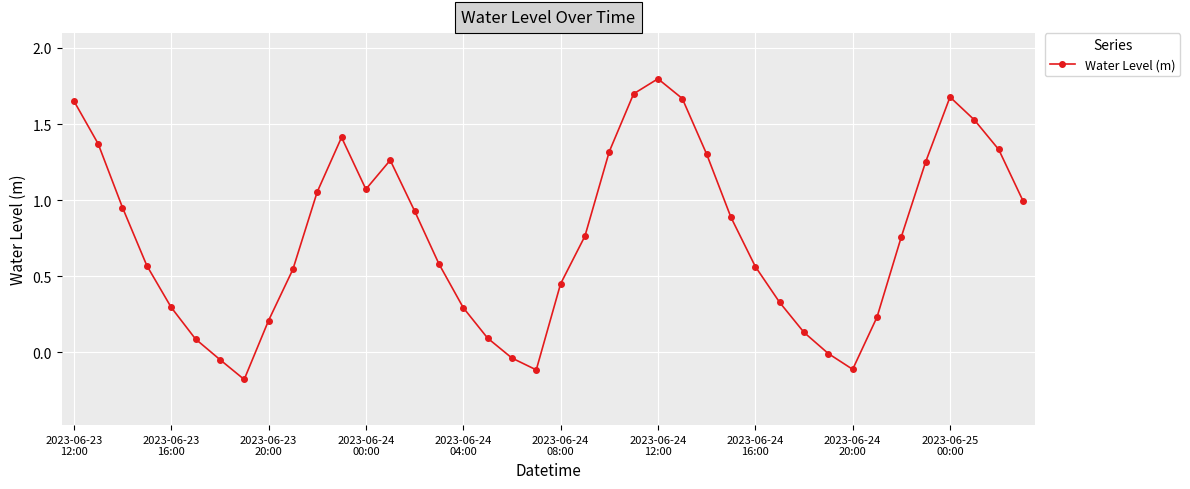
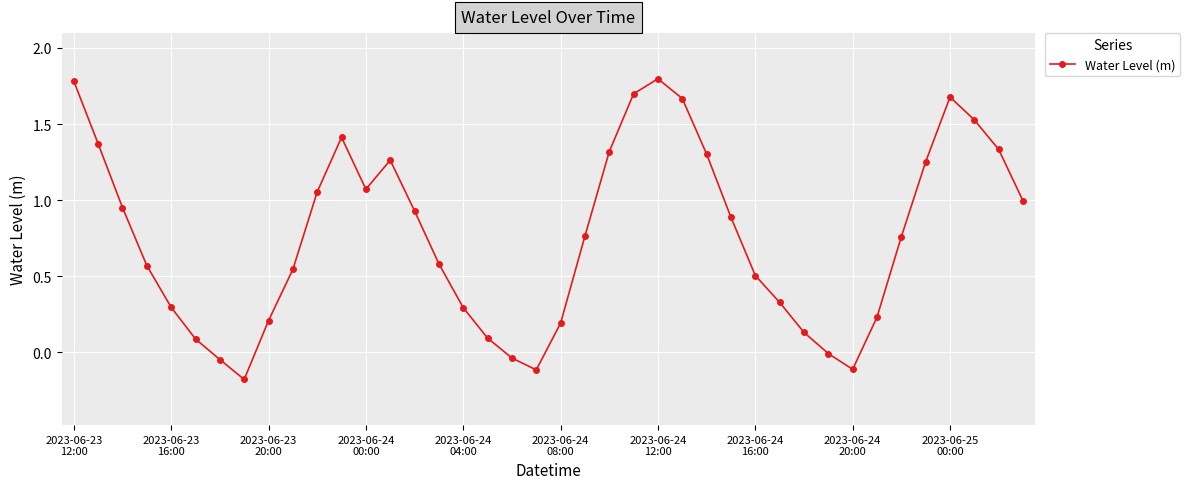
  {
-   "2023-06-23 12:00": 1.65,
+   "2023-06-23 12:00": 1.78,
    "2023-06-23 16:00": 0.30,
    "2023-06-23 20:00": 0.21,
    "2023-06-24 00:00": 1.07,
    "2023-06-24 04:00": 0.29,
-   "2023-06-24 08:00": 0.45,
+   "2023-06-24 08:00": 0.19,
    "2023-06-24 12:00": 1.80,
-   "2023-06-24 16:00": 0.56,
+   "2023-06-24 16:00": 0.50,
    "2023-06-24 20:00": -0.11,
    "2023-06-25 00:00": 1.68
  }
